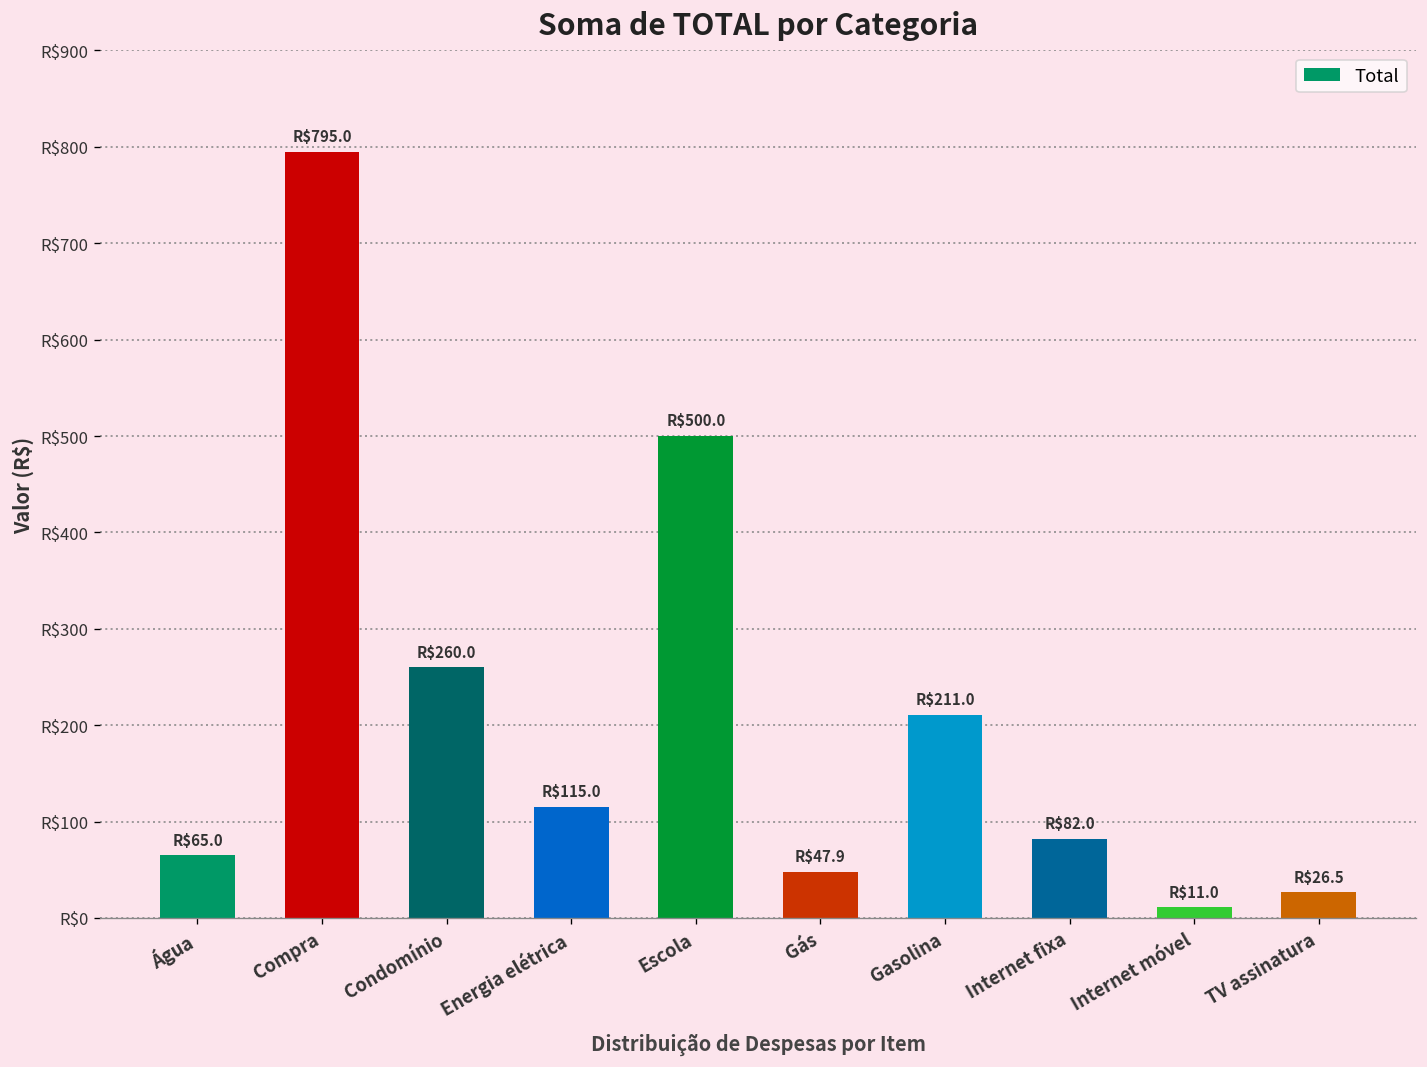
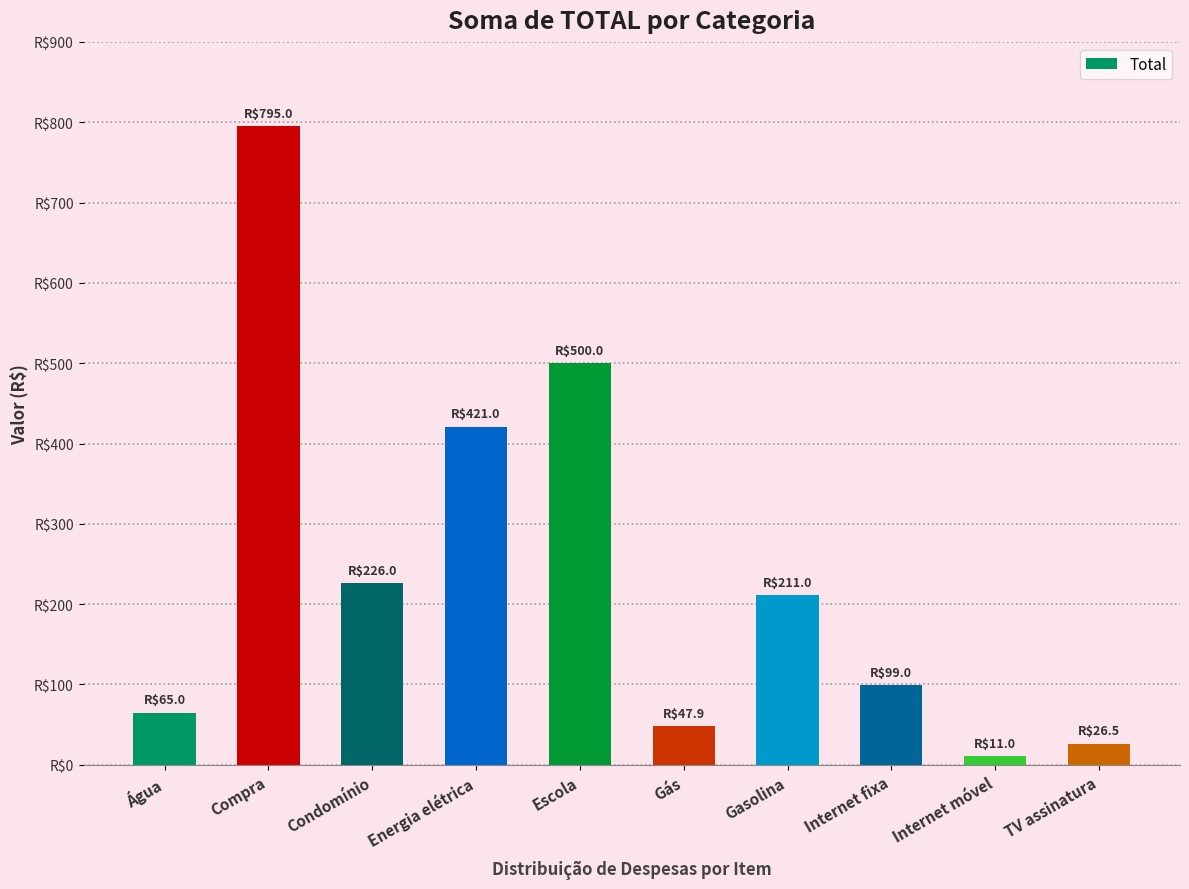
  {
    "Água": "$65.0",
    "Compra": "$795.0",
-   "Condomínio": "$260.0",
-   "Energia elétrica": "$115.0",
+   "Condomínio": "$226.0",
+   "Energia elétrica": "$421.0",
    "Escola": "$500.0",
    "Gás": "$47.9",
    "Gasolina": "$211.0",
-   "Internet fixa": "$82.0",
+   "Internet fixa": "$99.0",
    "Internet móvel": "$11.0",
    "TV assinatura": "$26.5"
  }
